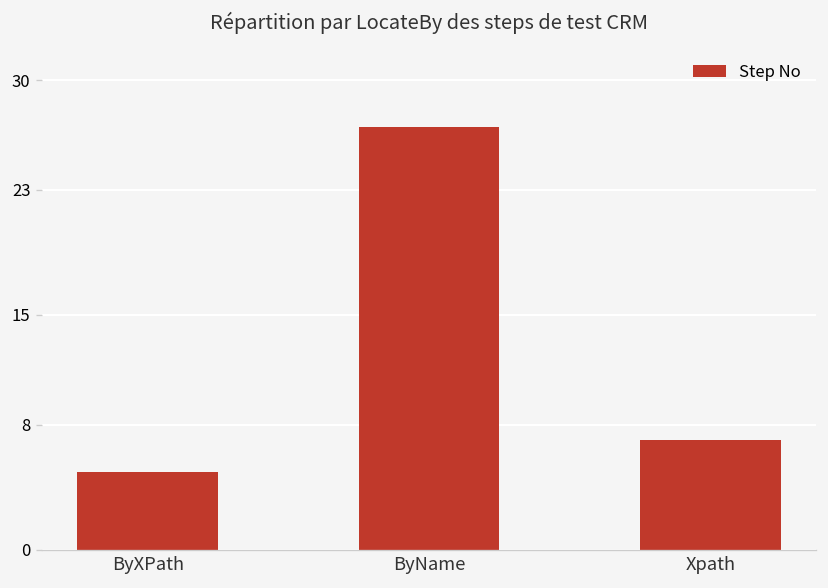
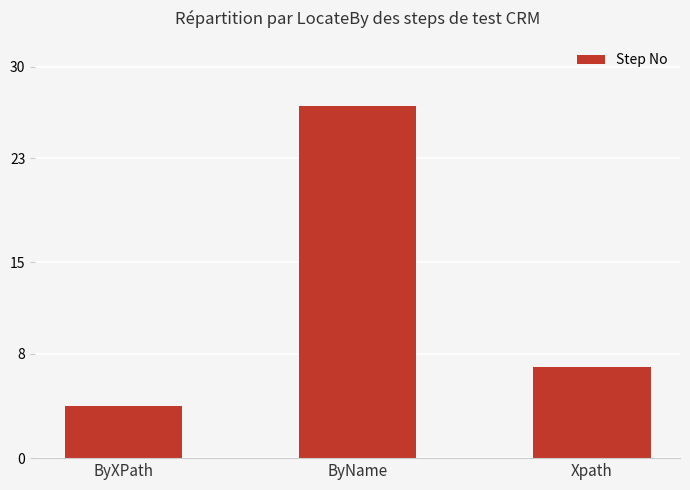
  {
-   "ByXPath": 5,
+   "ByXPath": 4,
    "ByName": 27,
    "Xpath": 7
  }
